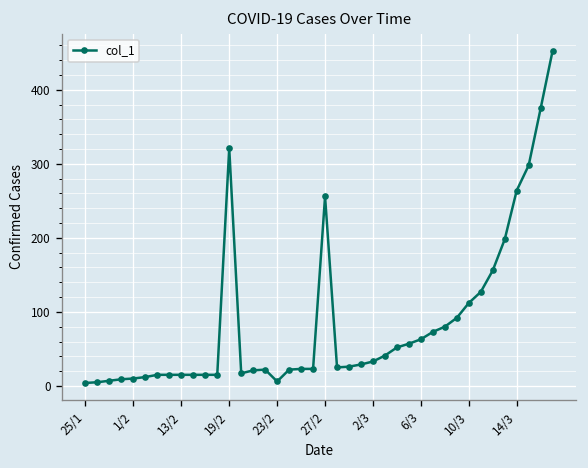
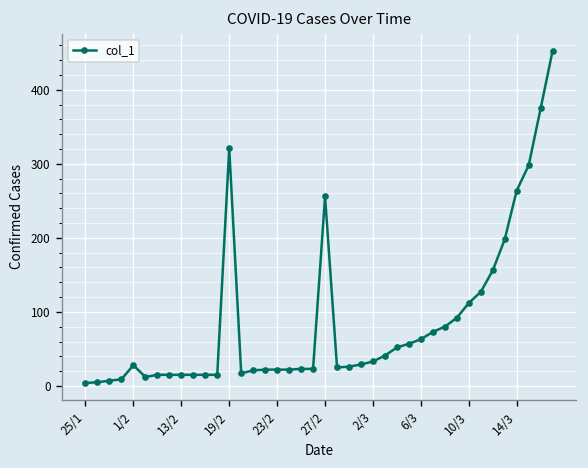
  {
    "25/1": 0,
-   "1/2": 10,
+   "1/2": 30,
    "13/2": 20,
    "19/2": 320,
-   "23/2": 10,
+   "23/2": 20,
    "27/2": 260,
    "2/3": 30,
    "6/3": 60,
    "10/3": 110,
    "14/3": 260
  }
